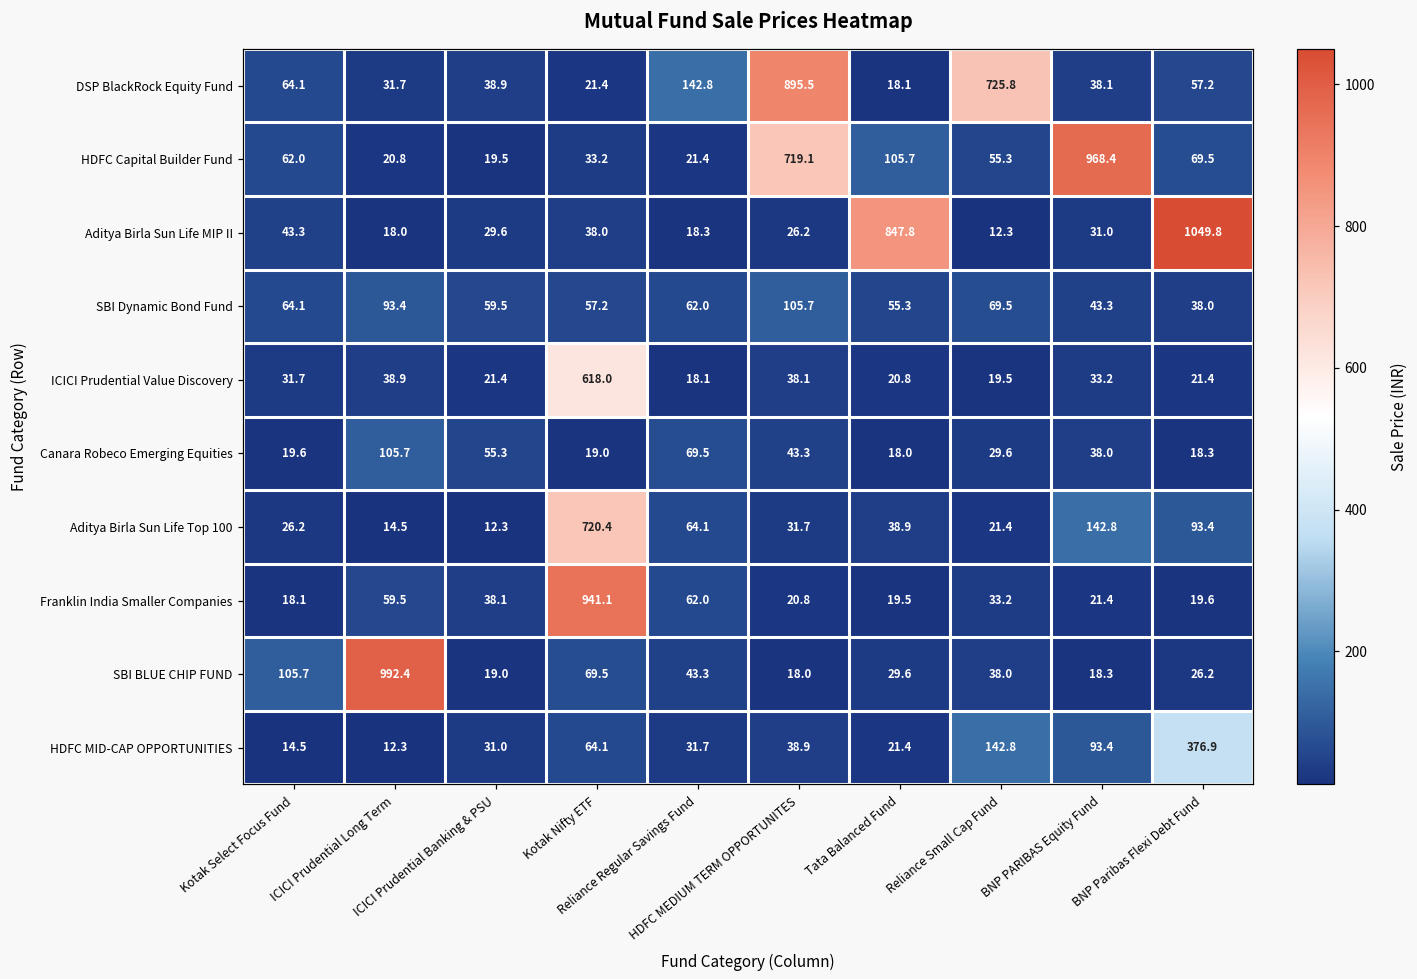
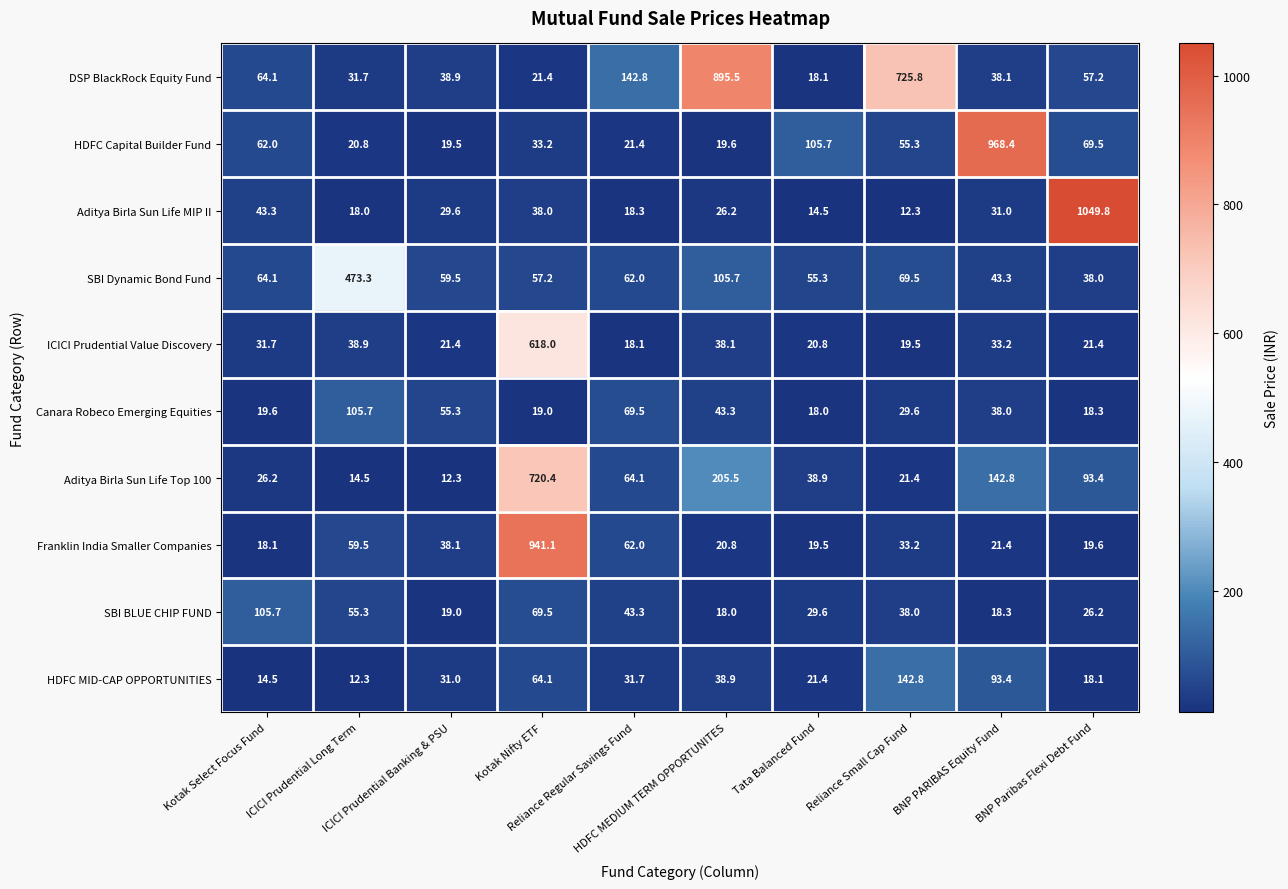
  {
    "DSP BlackRock Equity Fund": {
      "Kotak Select Focus Fund": 64.1,
      "ICICI Prudential Long Term": 31.7,
      "ICICI Prudential Banking & PSU": 38.9,
      "Kotak Nifty ETF": 21.4,
      "Reliance Regular Savings Fund": 142.8,
      "HDFC MEDIUM TERM OPPORTUNITES": 895.5,
      "Tata Balanced Fund": 18.1,
      "Reliance Small Cap Fund": 725.8,
      "BNP PARIBAS Equity Fund": 38.1,
      "BNP Paribas Flexi Debt Fund": 57.2
    },
    "HDFC Capital Builder Fund": {
      "Kotak Select Focus Fund": 62.0,
      "ICICI Prudential Long Term": 20.8,
      "ICICI Prudential Banking & PSU": 19.5,
      "Kotak Nifty ETF": 33.2,
      "Reliance Regular Savings Fund": 21.4,
-     "HDFC MEDIUM TERM OPPORTUNITES": 719.1,
+     "HDFC MEDIUM TERM OPPORTUNITES": 19.6,
      "Tata Balanced Fund": 105.7,
      "Reliance Small Cap Fund": 55.3,
      "BNP PARIBAS Equity Fund": 968.4,
      "BNP Paribas Flexi Debt Fund": 69.5
    },
    "Aditya Birla Sun Life MIP II": {
      "Kotak Select Focus Fund": 43.3,
      "ICICI Prudential Long Term": 18.0,
      "ICICI Prudential Banking & PSU": 29.6,
      "Kotak Nifty ETF": 38.0,
      "Reliance Regular Savings Fund": 18.3,
      "HDFC MEDIUM TERM OPPORTUNITES": 26.2,
-     "Tata Balanced Fund": 847.8,
+     "Tata Balanced Fund": 14.5,
      "Reliance Small Cap Fund": 12.3,
      "BNP PARIBAS Equity Fund": 31.0,
      "BNP Paribas Flexi Debt Fund": 1049.8
    },
    "SBI Dynamic Bond Fund": {
      "Kotak Select Focus Fund": 64.1,
-     "ICICI Prudential Long Term": 93.4,
+     "ICICI Prudential Long Term": 473.3,
      "ICICI Prudential Banking & PSU": 59.5,
      "Kotak Nifty ETF": 57.2,
      "Reliance Regular Savings Fund": 62.0,
      "HDFC MEDIUM TERM OPPORTUNITES": 105.7,
      "Tata Balanced Fund": 55.3,
      "Reliance Small Cap Fund": 69.5,
      "BNP PARIBAS Equity Fund": 43.3,
      "BNP Paribas Flexi Debt Fund": 38.0
    },
    "ICICI Prudential Value Discovery": {
      "Kotak Select Focus Fund": 31.7,
      "ICICI Prudential Long Term": 38.9,
      "ICICI Prudential Banking & PSU": 21.4,
      "Kotak Nifty ETF": 618.0,
      "Reliance Regular Savings Fund": 18.1,
      "HDFC MEDIUM TERM OPPORTUNITES": 38.1,
      "Tata Balanced Fund": 20.8,
      "Reliance Small Cap Fund": 19.5,
      "BNP PARIBAS Equity Fund": 33.2,
      "BNP Paribas Flexi Debt Fund": 21.4
    },
    "Canara Robeco Emerging Equities": {
      "Kotak Select Focus Fund": 19.6,
      "ICICI Prudential Long Term": 105.7,
      "ICICI Prudential Banking & PSU": 55.3,
      "Kotak Nifty ETF": 19.0,
      "Reliance Regular Savings Fund": 69.5,
      "HDFC MEDIUM TERM OPPORTUNITES": 43.3,
      "Tata Balanced Fund": 18.0,
      "Reliance Small Cap Fund": 29.6,
      "BNP PARIBAS Equity Fund": 38.0,
      "BNP Paribas Flexi Debt Fund": 18.3
    },
    "Aditya Birla Sun Life Top 100": {
      "Kotak Select Focus Fund": 26.2,
      "ICICI Prudential Long Term": 14.5,
      "ICICI Prudential Banking & PSU": 12.3,
      "Kotak Nifty ETF": 720.4,
      "Reliance Regular Savings Fund": 64.1,
-     "HDFC MEDIUM TERM OPPORTUNITES": 31.7,
+     "HDFC MEDIUM TERM OPPORTUNITES": 205.5,
      "Tata Balanced Fund": 38.9,
      "Reliance Small Cap Fund": 21.4,
      "BNP PARIBAS Equity Fund": 142.8,
      "BNP Paribas Flexi Debt Fund": 93.4
    },
    "Franklin India Smaller Companies": {
      "Kotak Select Focus Fund": 18.1,
      "ICICI Prudential Long Term": 59.5,
      "ICICI Prudential Banking & PSU": 38.1,
      "Kotak Nifty ETF": 941.1,
      "Reliance Regular Savings Fund": 62.0,
      "HDFC MEDIUM TERM OPPORTUNITES": 20.8,
      "Tata Balanced Fund": 19.5,
      "Reliance Small Cap Fund": 33.2,
      "BNP PARIBAS Equity Fund": 21.4,
      "BNP Paribas Flexi Debt Fund": 19.6
    },
    "SBI BLUE CHIP FUND": {
      "Kotak Select Focus Fund": 105.7,
-     "ICICI Prudential Long Term": 992.4,
+     "ICICI Prudential Long Term": 55.3,
      "ICICI Prudential Banking & PSU": 19.0,
      "Kotak Nifty ETF": 69.5,
      "Reliance Regular Savings Fund": 43.3,
      "HDFC MEDIUM TERM OPPORTUNITES": 18.0,
      "Tata Balanced Fund": 29.6,
      "Reliance Small Cap Fund": 38.0,
      "BNP PARIBAS Equity Fund": 18.3,
      "BNP Paribas Flexi Debt Fund": 26.2
    },
    "HDFC MID-CAP OPPORTUNITIES": {
      "Kotak Select Focus Fund": 14.5,
      "ICICI Prudential Long Term": 12.3,
      "ICICI Prudential Banking & PSU": 31.0,
      "Kotak Nifty ETF": 64.1,
      "Reliance Regular Savings Fund": 31.7,
      "HDFC MEDIUM TERM OPPORTUNITES": 38.9,
      "Tata Balanced Fund": 21.4,
      "Reliance Small Cap Fund": 142.8,
      "BNP PARIBAS Equity Fund": 93.4,
-     "BNP Paribas Flexi Debt Fund": 376.9
+     "BNP Paribas Flexi Debt Fund": 18.1
    }
  }
